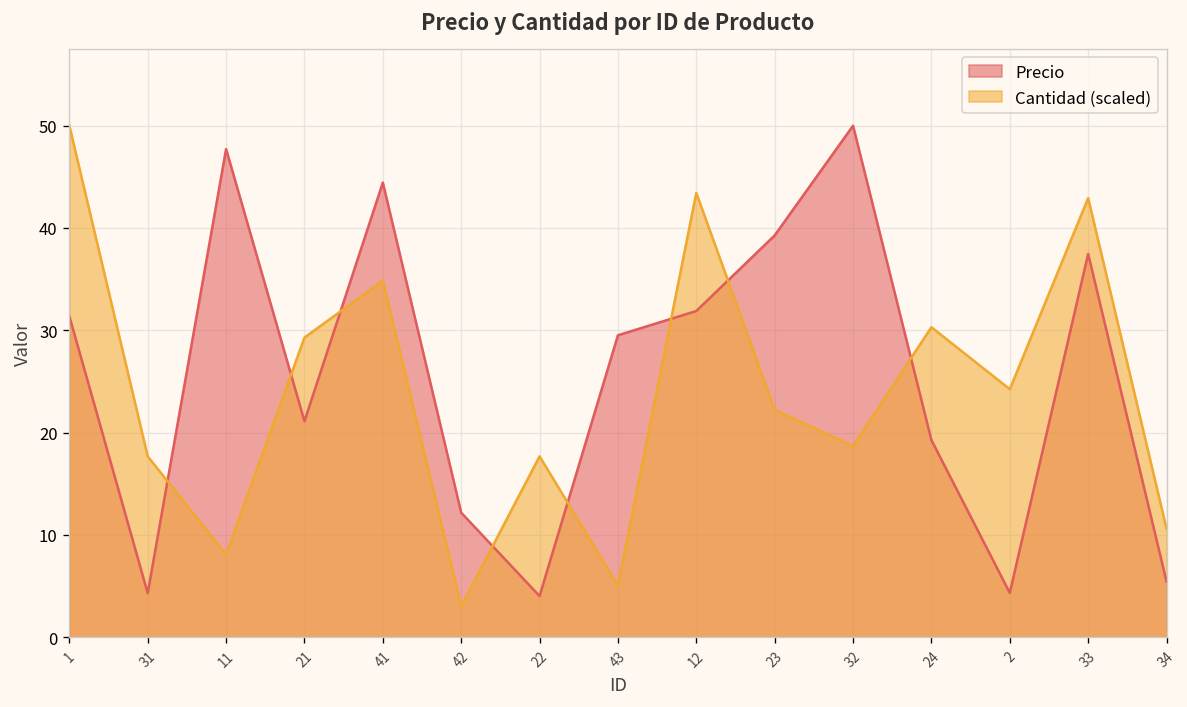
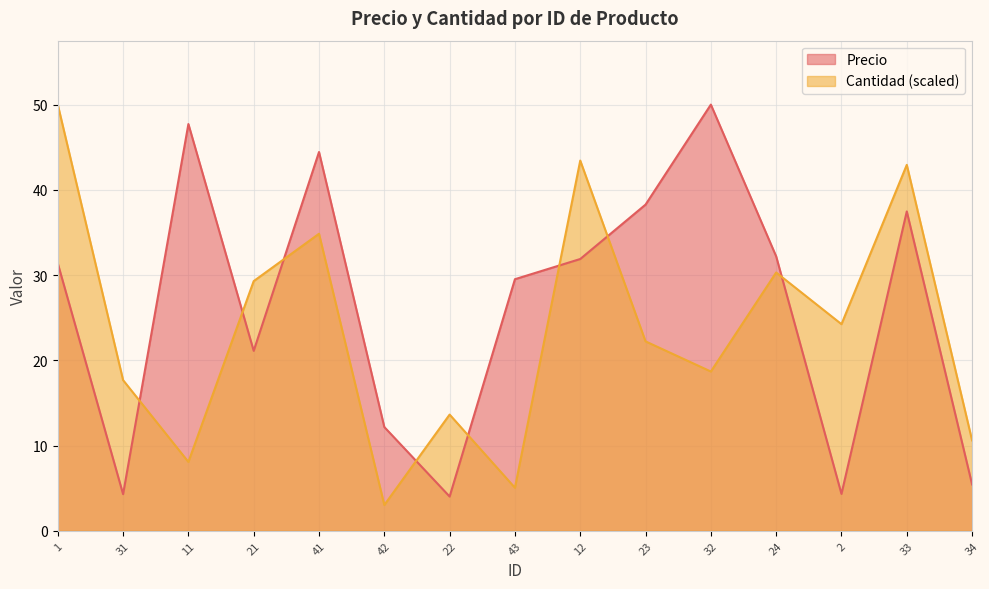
  {
    "Precio": {
      "1": 31,
      "31": 4,
      "11": 48,
      "21": 21,
      "41": 44,
      "42": 12,
      "22": 4,
      "43": 30,
      "12": 32,
-     "23": 39,
+     "23": 38,
      "32": 50,
-     "24": 19,
+     "24": 32,
      "2": 4,
      "33": 37,
      "34": 5
    },
    "Cantidad (scaled)": {
      "1": 50,
      "31": 18,
      "11": 8,
      "21": 29,
      "41": 35,
      "42": 3,
-     "22": 18,
+     "22": 14,
      "43": 5,
      "12": 43,
      "23": 22,
      "32": 19,
      "24": 30,
      "2": 24,
      "33": 43,
      "34": 11
    }
  }
